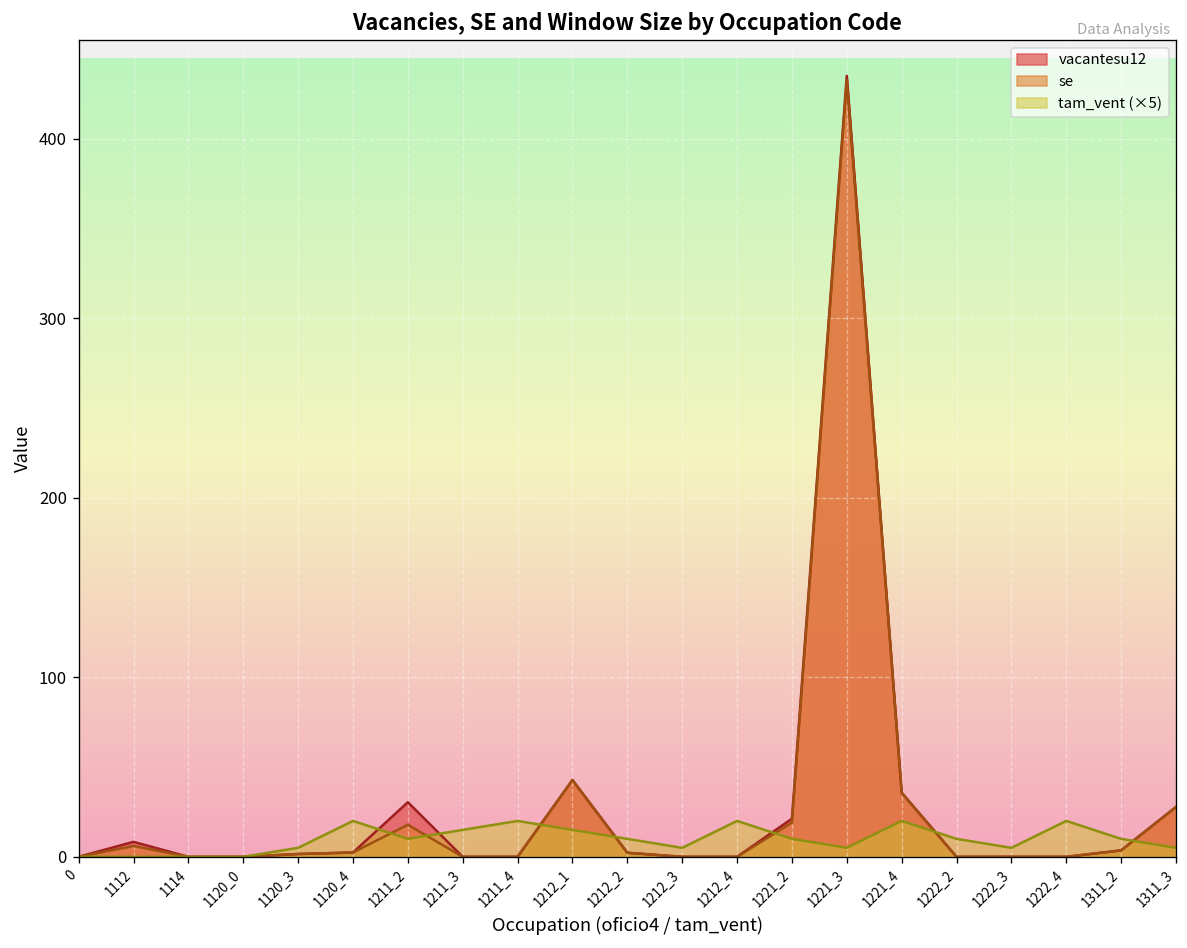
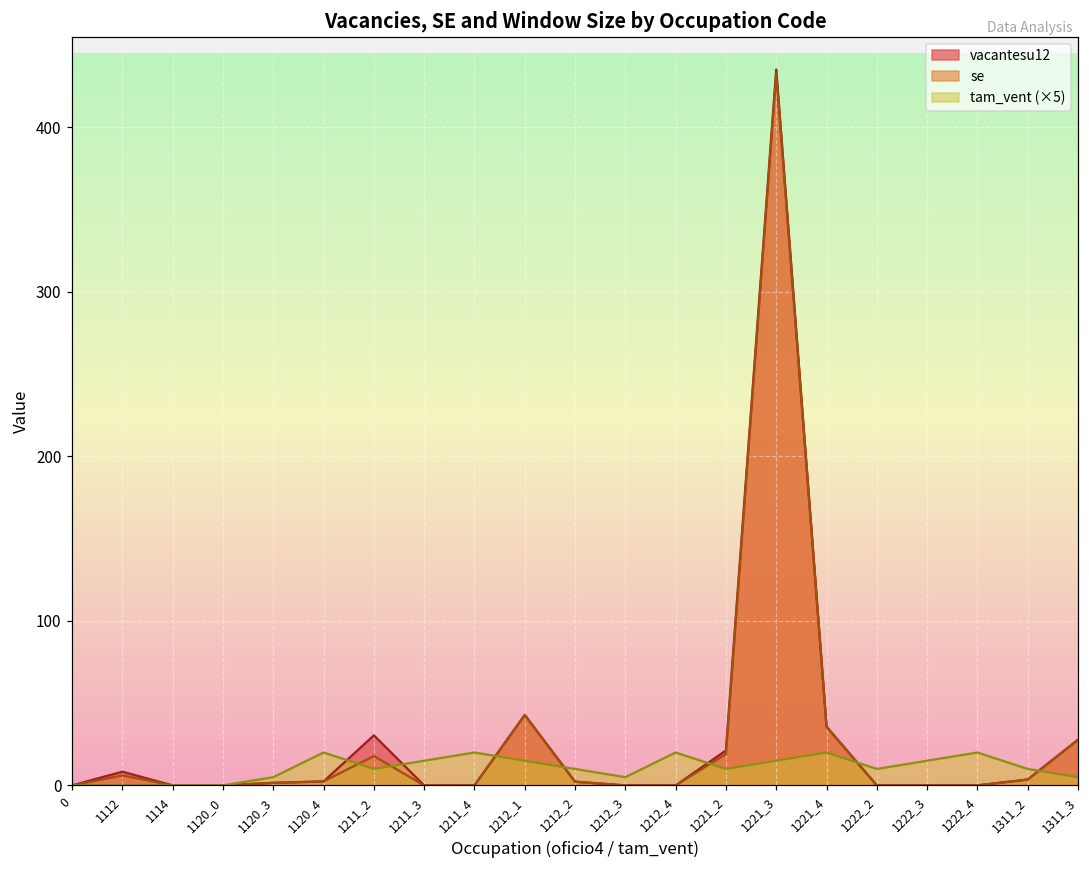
  {
    "tam_vent (×5)": {
      "1112": 0,
      "1120_3": 5,
      "1120_4": 20,
      "1211_2": 10,
      "1211_3": 15,
      "1211_4": 20,
      "1212_1": 15,
      "1212_2": 10,
      "1212_3": 5,
      "1212_4": 20,
      "1221_2": 10,
-     "1221_3": 5,
+     "1221_3": 15,
      "1221_4": 20,
      "1222_2": 10,
-     "1222_3": 5,
+     "1222_3": 15,
      "1222_4": 20,
      "1311_2": 10,
      "1311_3": 5
    }
  }
